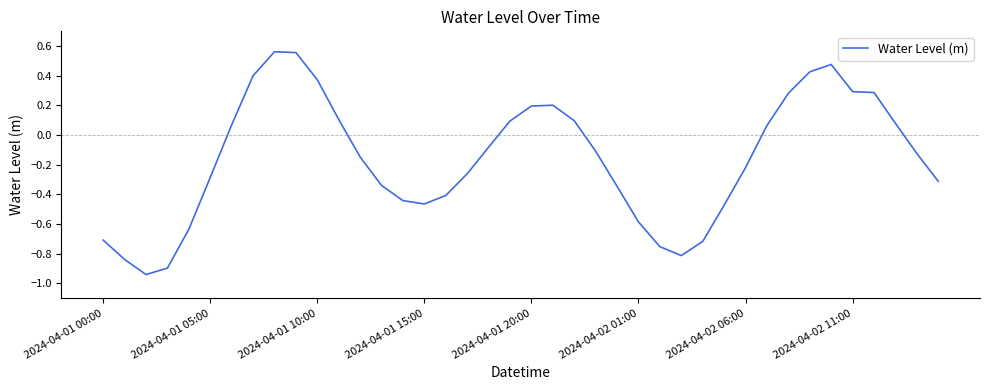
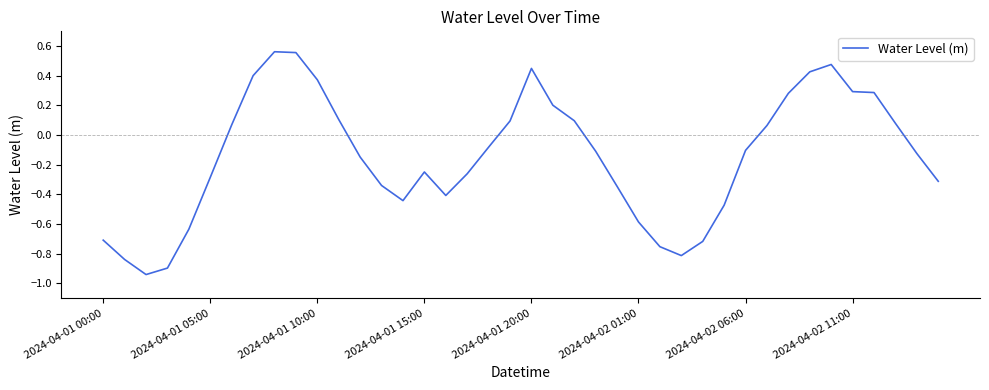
  {
    "2024-04-01 00:00": -0.71,
    "2024-04-01 05:00": -0.28,
    "2024-04-01 10:00": 0.37,
-   "2024-04-01 15:00": -0.46,
-   "2024-04-01 20:00": 0.20,
+   "2024-04-01 15:00": -0.25,
+   "2024-04-01 20:00": 0.45,
    "2024-04-02 01:00": -0.59,
-   "2024-04-02 06:00": -0.22,
+   "2024-04-02 06:00": -0.10,
    "2024-04-02 11:00": 0.29
  }
